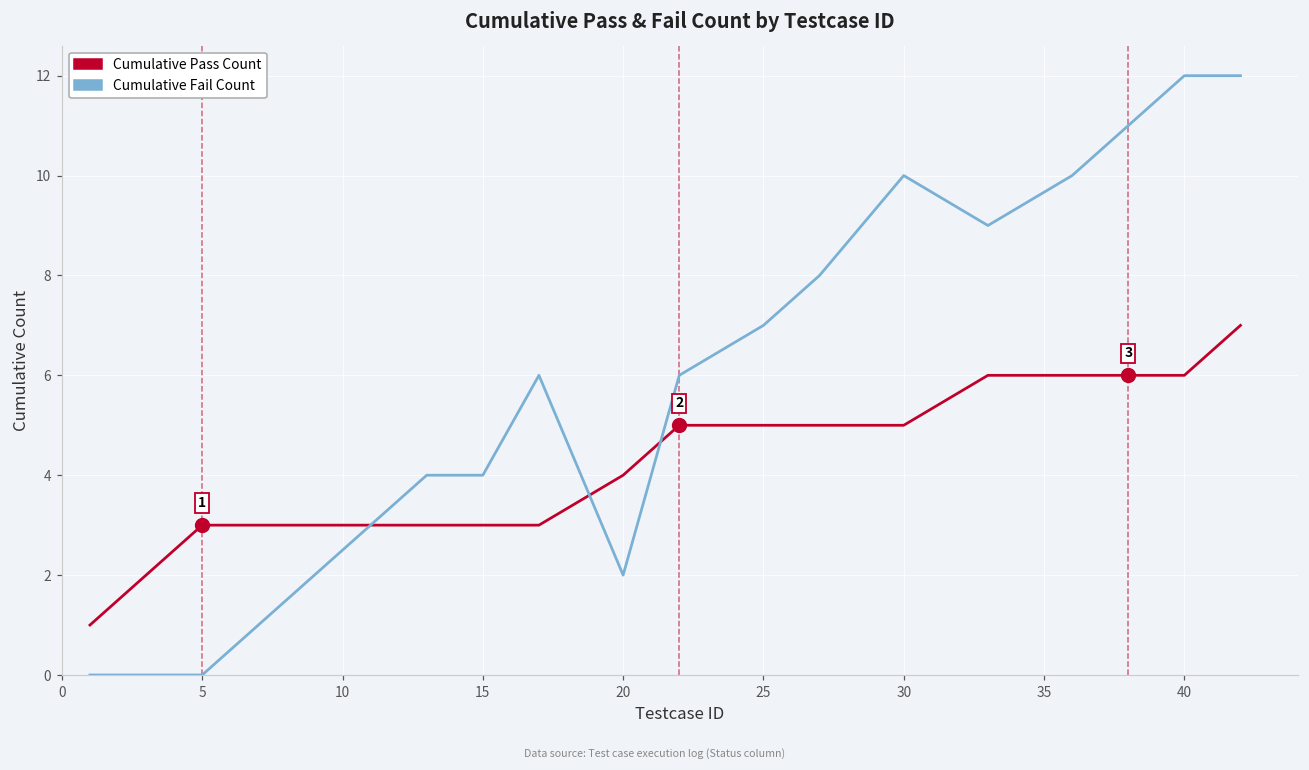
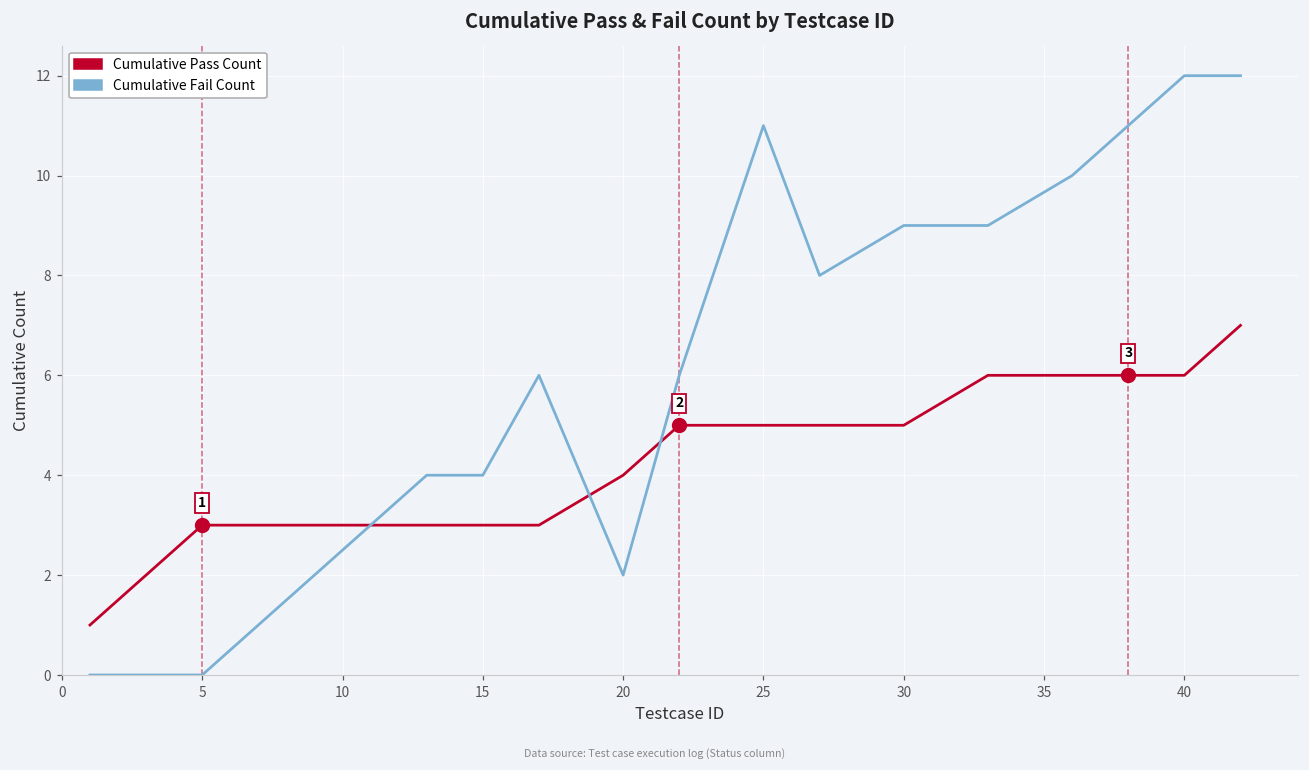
  {
    "Cumulative Fail Count": {
      "5": 0,
      "15": 4,
      "20": 2,
-     "25": 7,
-     "30": 10,
+     "25": 11,
+     "30": 9,
      "40": 12
    }
  }
